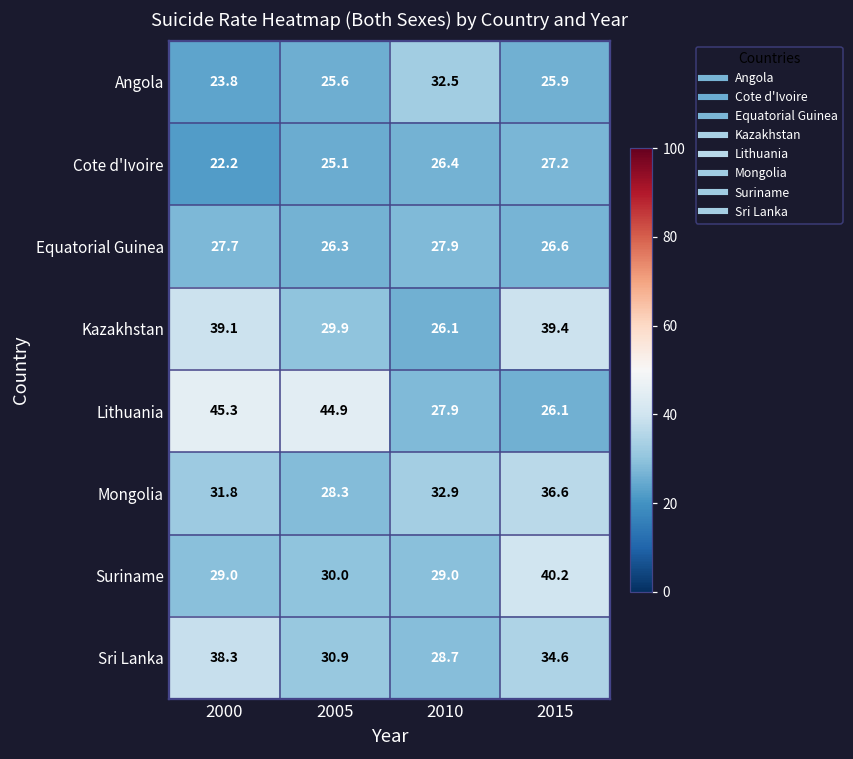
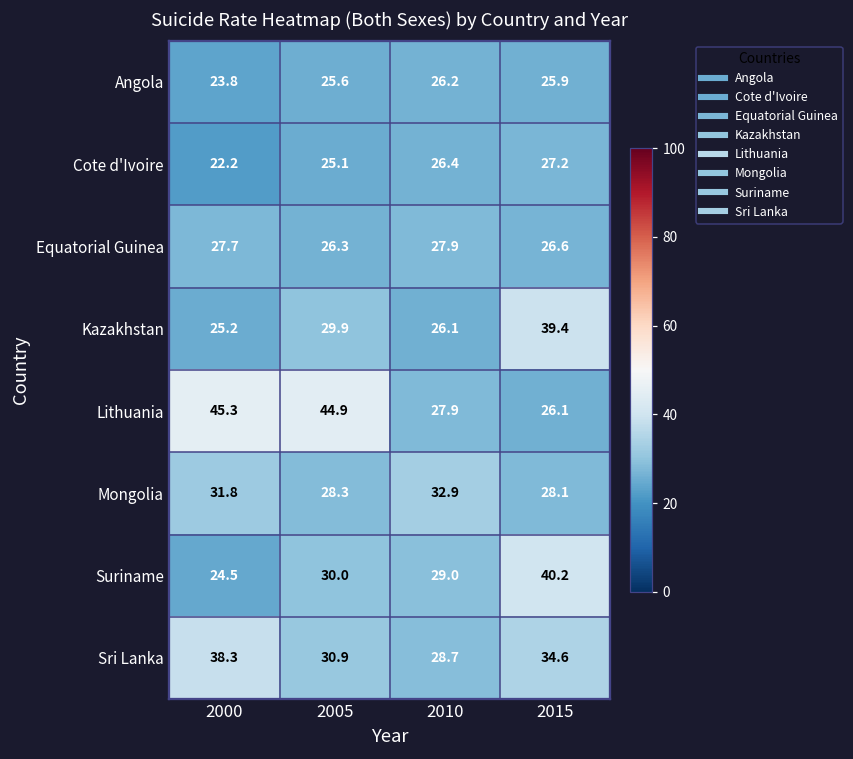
  {
    "Angola": {
      "2000": 23.8,
      "2005": 25.6,
-     "2010": 32.5,
+     "2010": 26.2,
      "2015": 25.9
    },
    "Cote d'Ivoire": {
      "2000": 22.2,
      "2005": 25.1,
      "2010": 26.4,
      "2015": 27.2
    },
    "Equatorial Guinea": {
      "2000": 27.7,
      "2005": 26.3,
      "2010": 27.9,
      "2015": 26.6
    },
    "Kazakhstan": {
-     "2000": 39.1,
+     "2000": 25.2,
      "2005": 29.9,
      "2010": 26.1,
      "2015": 39.4
    },
    "Lithuania": {
      "2000": 45.3,
      "2005": 44.9,
      "2010": 27.9,
      "2015": 26.1
    },
    "Mongolia": {
      "2000": 31.8,
      "2005": 28.3,
      "2010": 32.9,
-     "2015": 36.6
+     "2015": 28.1
    },
    "Suriname": {
-     "2000": 29.0,
+     "2000": 24.5,
      "2005": 30.0,
      "2010": 29.0,
      "2015": 40.2
    },
    "Sri Lanka": {
      "2000": 38.3,
      "2005": 30.9,
      "2010": 28.7,
      "2015": 34.6
    }
  }
